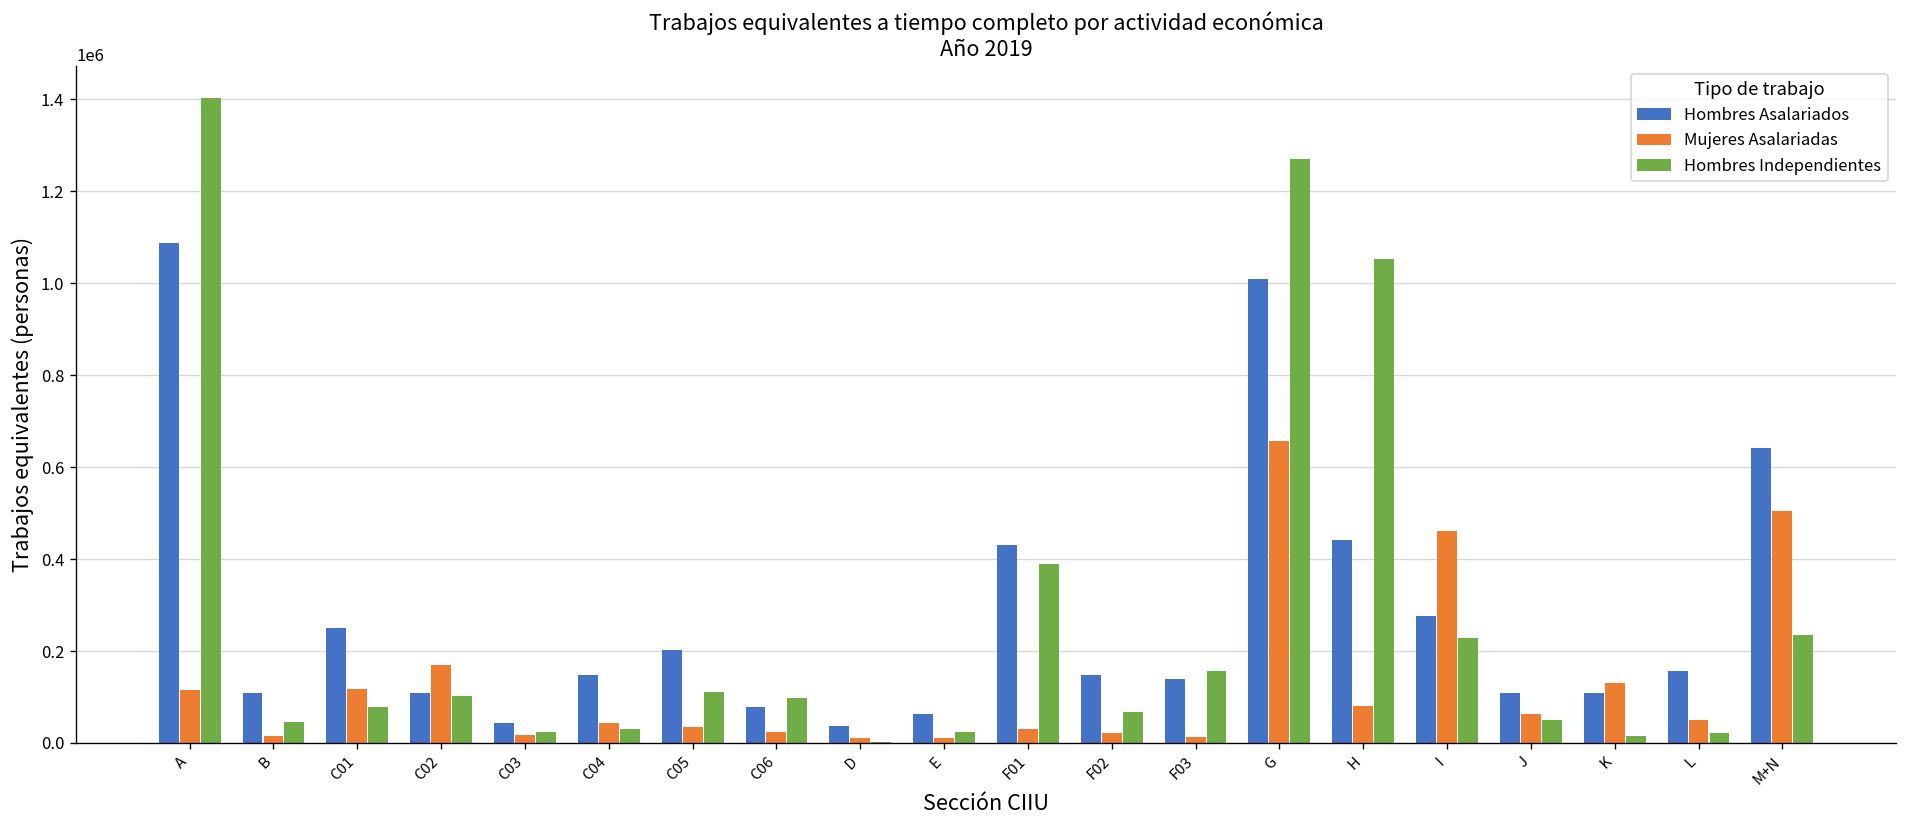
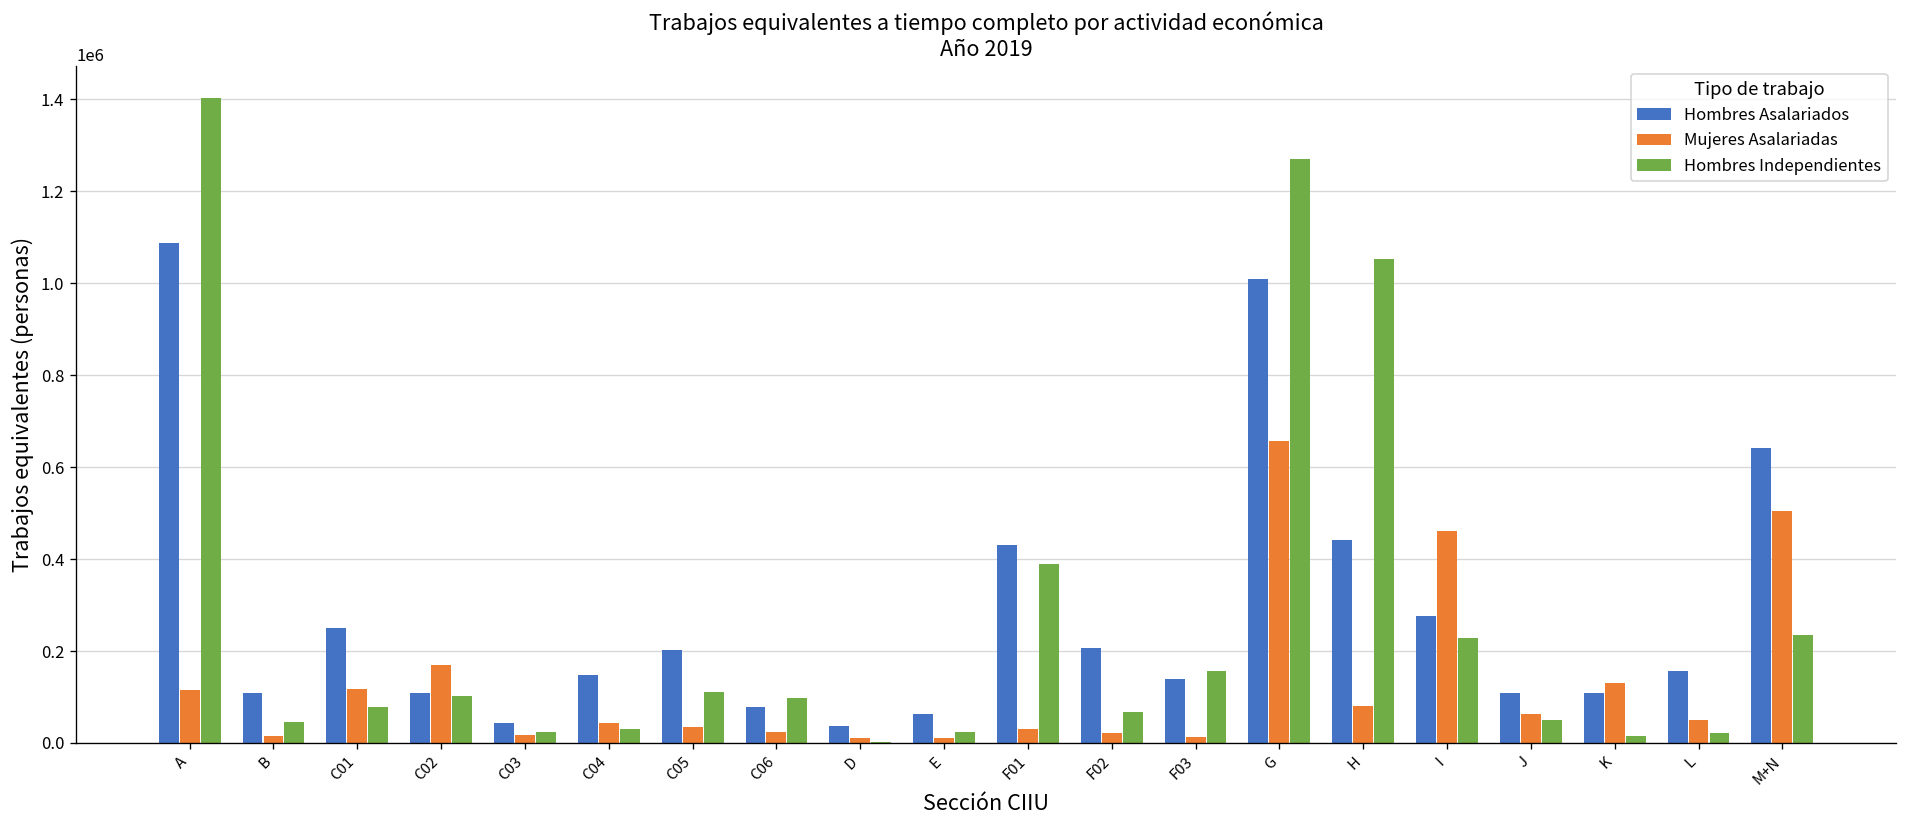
  {
    "Hombres Asalariados": {
      "A": 1090000,
      "B": 110000,
      "C01": 250000,
      "C02": 110000,
      "C03": 40000,
      "C04": 150000,
      "C05": 200000,
      "C06": 80000,
      "D": 40000,
      "E": 60000,
      "F01": 430000,
-     "F02": 150000,
+     "F02": 210000,
      "F03": 140000,
      "G": 1010000,
      "H": 440000,
      "I": 280000,
      "J": 110000,
      "K": 110000,
      "L": 160000,
      "M+N": 640000
    },
    "Mujeres Asalariadas": {
      "A": 110000,
      "B": 10000,
      "C01": 120000,
      "C02": 170000,
      "C03": 20000,
      "C04": 40000,
      "C05": 40000,
      "C06": 20000,
      "D": 10000,
      "E": 10000,
      "F01": 30000,
      "F02": 20000,
      "F03": 10000,
      "G": 660000,
      "H": 80000,
      "I": 460000,
      "J": 60000,
      "K": 130000,
      "L": 50000,
      "M+N": 510000
    },
    "Hombres Independientes": {
      "A": 1400000,
      "B": 50000,
      "C01": 80000,
      "C02": 100000,
      "C03": 20000,
      "C04": 30000,
      "C05": 110000,
      "C06": 100000,
      "E": 20000,
      "F01": 390000,
      "F02": 70000,
      "F03": 160000,
      "G": 1270000,
      "H": 1050000,
      "I": 230000,
      "J": 50000,
      "K": 20000,
      "L": 20000,
      "M+N": 230000
    }
  }
